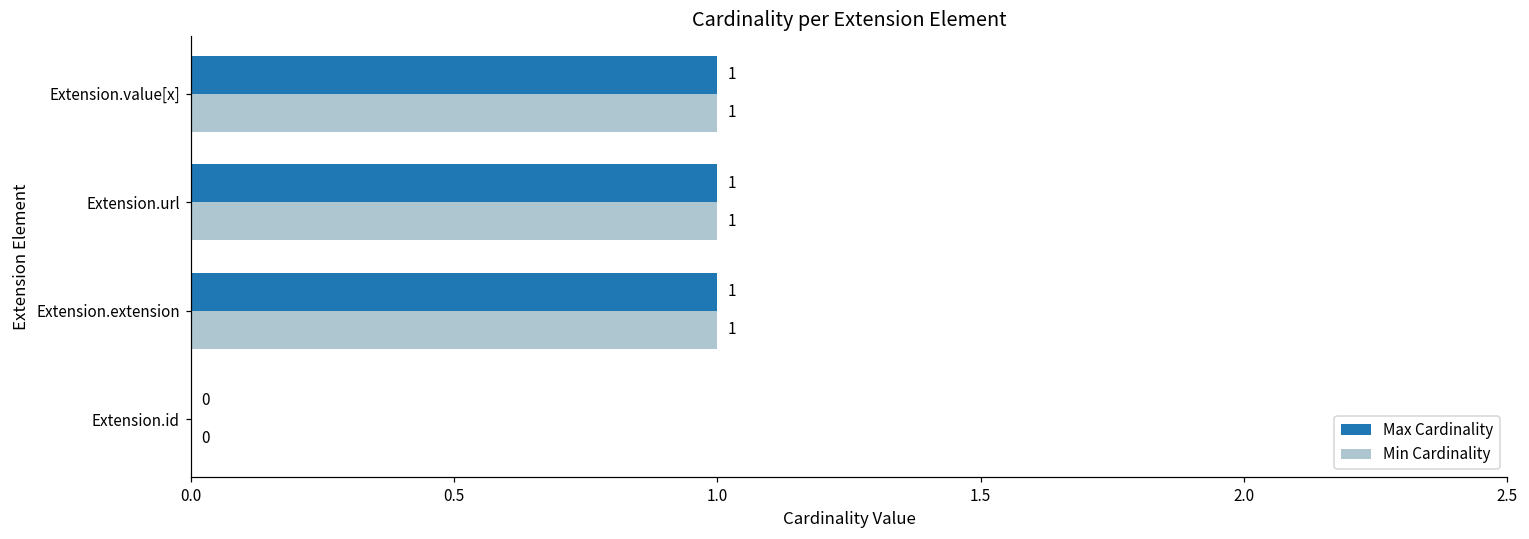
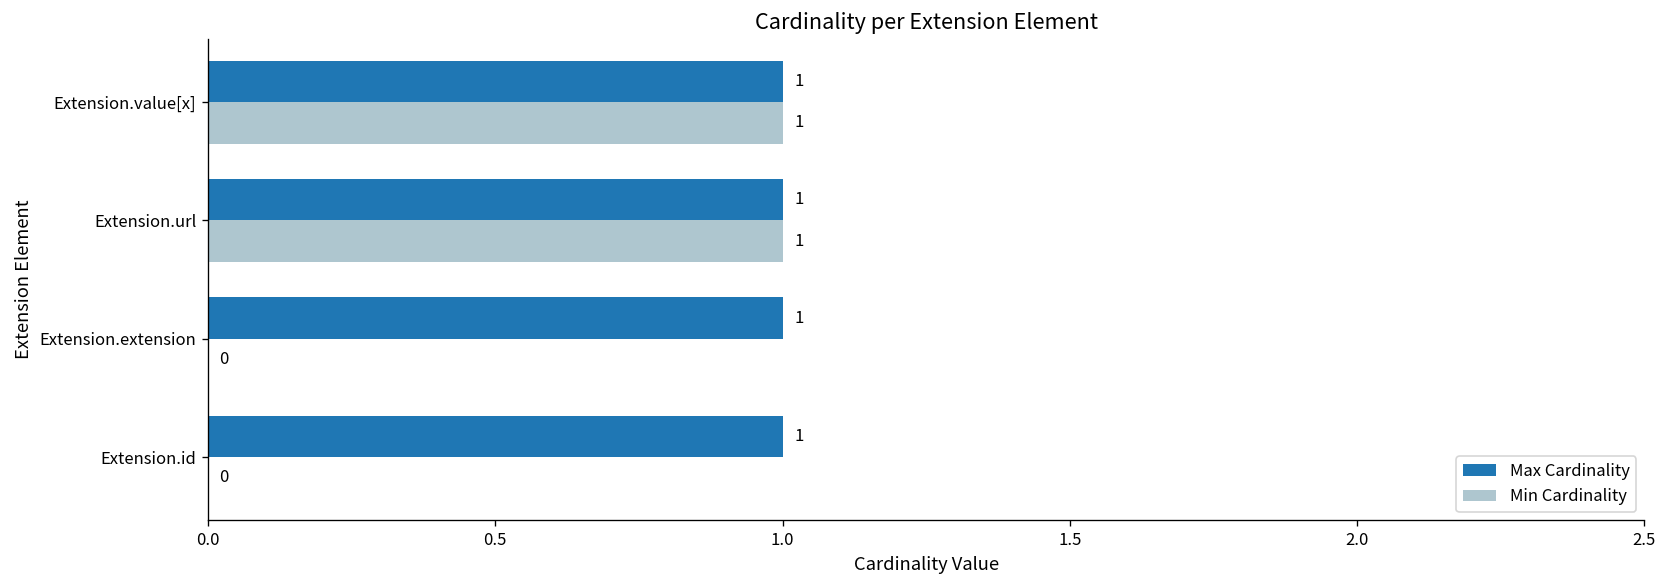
  {
    "Max Cardinality": {
      "Extension.value[x]": 1,
      "Extension.url": 1,
      "Extension.extension": 1,
-     "Extension.id": 0
+     "Extension.id": 1
    },
    "Min Cardinality": {
      "Extension.value[x]": 1,
      "Extension.url": 1,
-     "Extension.extension": 1,
+     "Extension.extension": 0,
      "Extension.id": 0
    }
  }
